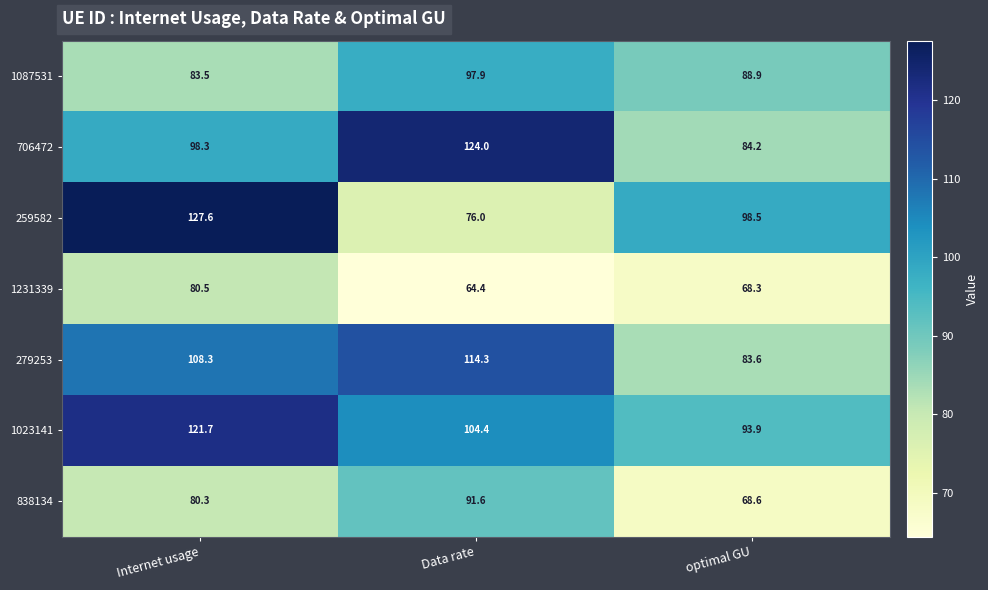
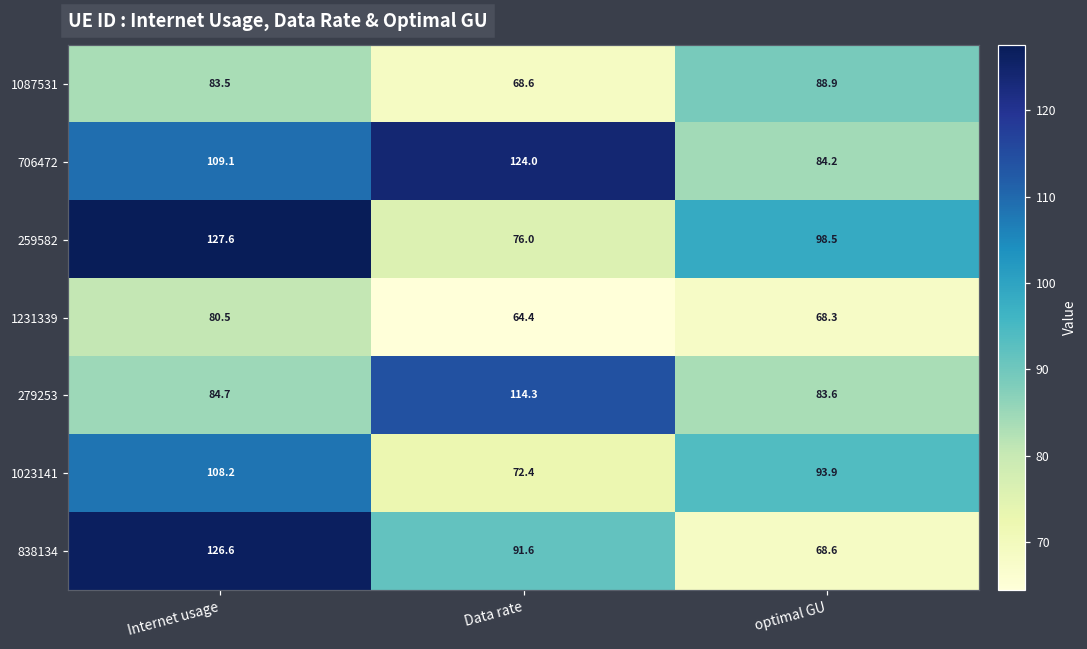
  {
    "1087531": {
      "Internet usage": 83.5,
-     "Data rate": 97.9,
+     "Data rate": 68.6,
      "optimal GU": 88.9
    },
    "706472": {
-     "Internet usage": 98.3,
+     "Internet usage": 109.1,
      "Data rate": 124.0,
      "optimal GU": 84.2
    },
    "259582": {
      "Internet usage": 127.6,
      "Data rate": 76.0,
      "optimal GU": 98.5
    },
    "1231339": {
      "Internet usage": 80.5,
      "Data rate": 64.4,
      "optimal GU": 68.3
    },
    "279253": {
-     "Internet usage": 108.3,
+     "Internet usage": 84.7,
      "Data rate": 114.3,
      "optimal GU": 83.6
    },
    "1023141": {
-     "Internet usage": 121.7,
-     "Data rate": 104.4,
+     "Internet usage": 108.2,
+     "Data rate": 72.4,
      "optimal GU": 93.9
    },
    "838134": {
-     "Internet usage": 80.3,
+     "Internet usage": 126.6,
      "Data rate": 91.6,
      "optimal GU": 68.6
    }
  }
